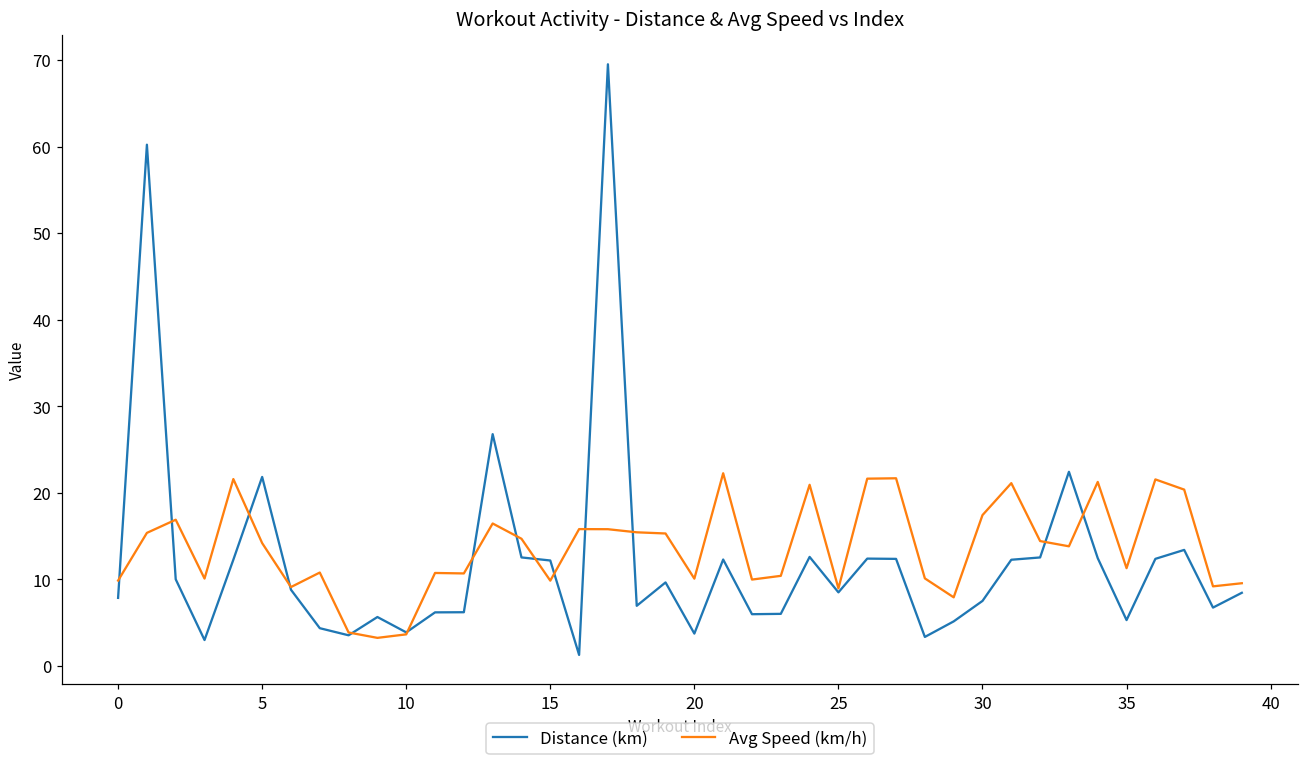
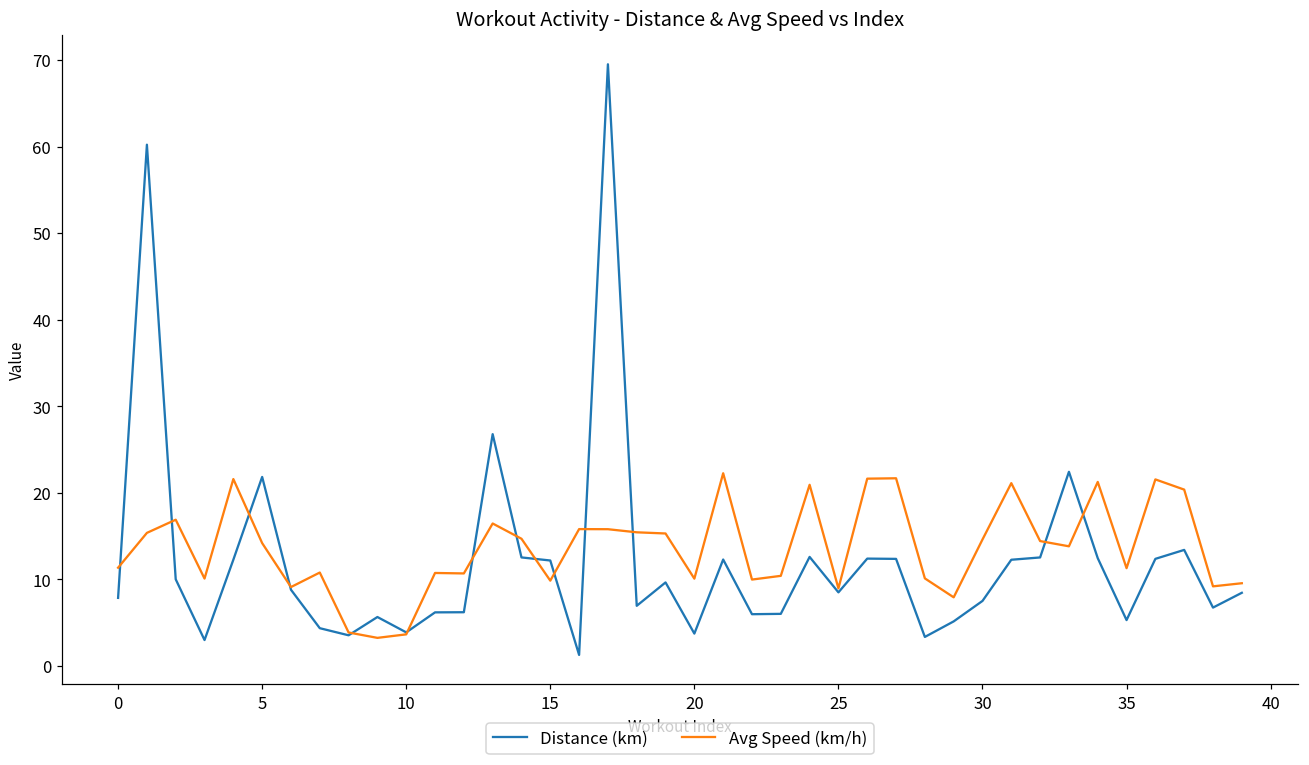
  {
    "Distance (km)": {
      "0": 8,
      "5": 22,
      "15": 12,
      "20": 4,
      "25": 8,
      "30": 7,
      "35": 5
    },
    "Avg Speed (km/h)": {
-     "0": 10,
+     "0": 11,
      "5": 14,
      "15": 10,
      "20": 10,
      "25": 9,
-     "30": 17,
+     "30": 15,
      "35": 11
    }
  }
